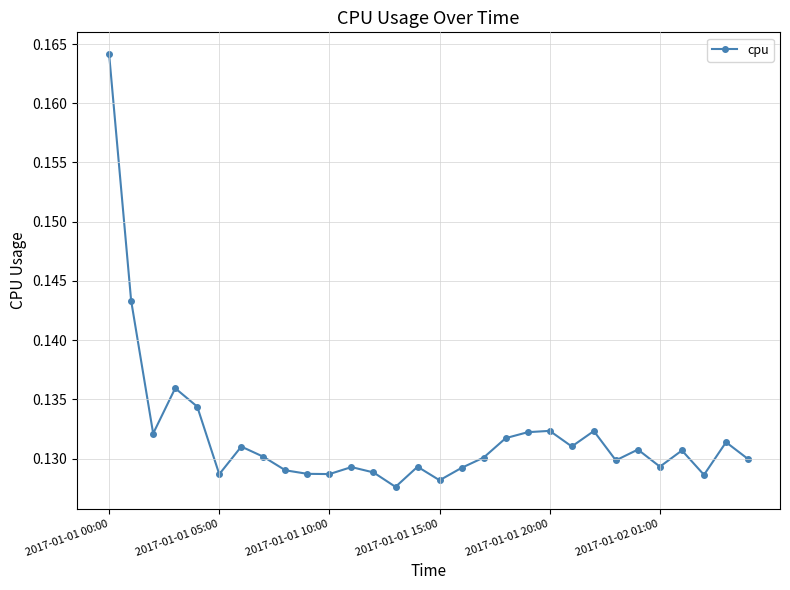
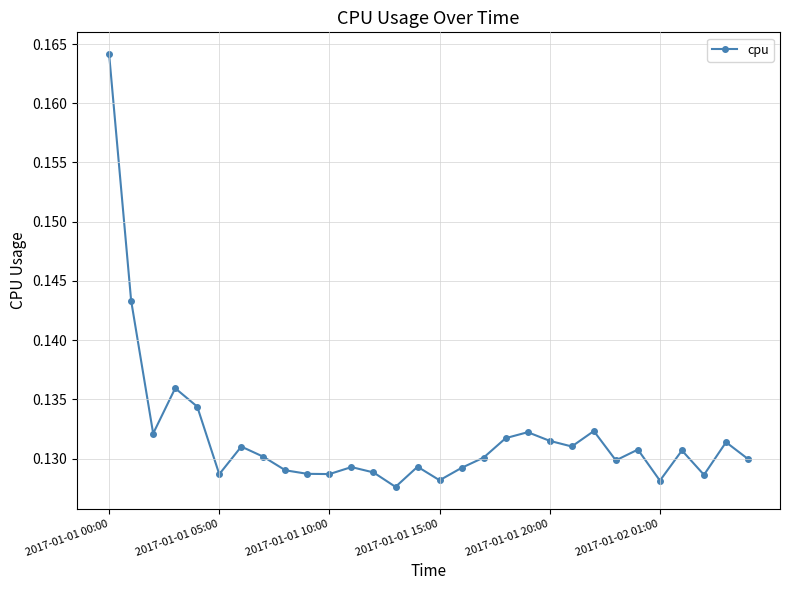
  {
    "2017-01-01 00:00": 0.1642,
    "2017-01-01 05:00": 0.1287,
    "2017-01-01 10:00": 0.1287,
    "2017-01-01 15:00": 0.1282,
-   "2017-01-01 20:00": 0.1323,
-   "2017-01-02 01:00": 0.1293
+   "2017-01-01 20:00": 0.1315,
+   "2017-01-02 01:00": 0.1281
  }
